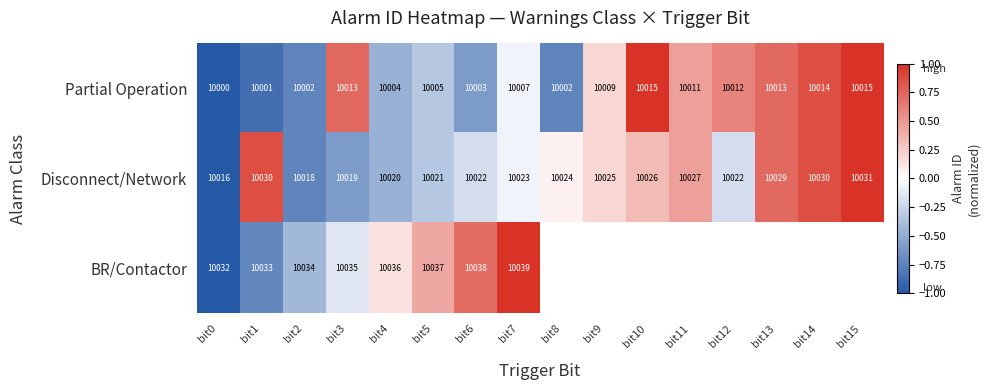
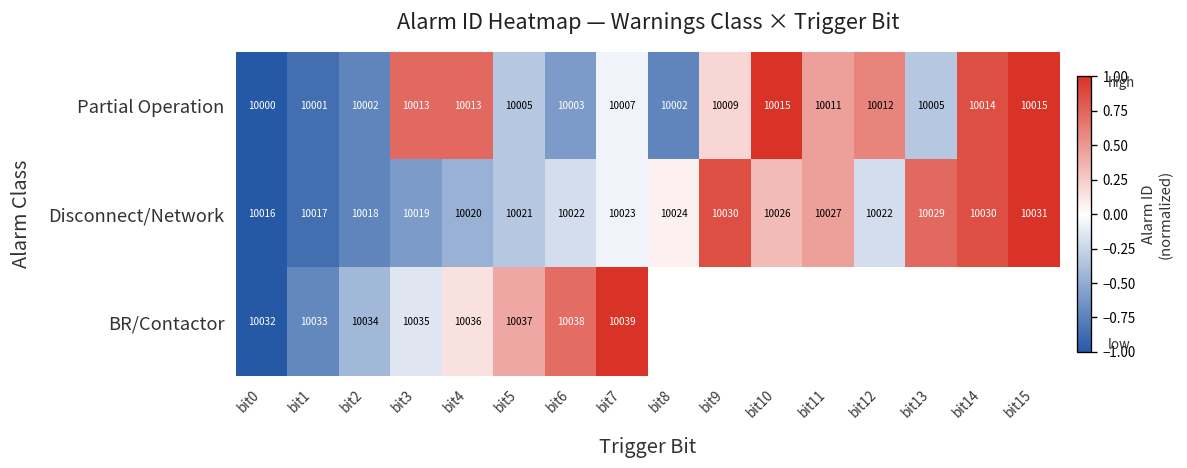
  {
    "Partial Operation": {
      "bit0": 10000,
      "bit1": 10001,
      "bit2": 10002,
      "bit3": 10013,
-     "bit4": 10004,
+     "bit4": 10013,
      "bit5": 10005,
      "bit6": 10003,
      "bit7": 10007,
      "bit8": 10002,
      "bit9": 10009,
      "bit10": 10015,
      "bit11": 10011,
      "bit12": 10012,
-     "bit13": 10013,
+     "bit13": 10005,
      "bit14": 10014,
      "bit15": 10015
    },
    "Disconnect/Network": {
      "bit0": 10016,
-     "bit1": 10030,
+     "bit1": 10017,
      "bit2": 10018,
      "bit3": 10019,
      "bit4": 10020,
      "bit5": 10021,
      "bit6": 10022,
      "bit7": 10023,
      "bit8": 10024,
-     "bit9": 10025,
+     "bit9": 10030,
      "bit10": 10026,
      "bit11": 10027,
      "bit12": 10022,
      "bit13": 10029,
      "bit14": 10030,
      "bit15": 10031
    },
    "BR/Contactor": {
      "bit0": 10032,
      "bit1": 10033,
      "bit2": 10034,
      "bit3": 10035,
      "bit4": 10036,
      "bit5": 10037,
      "bit6": 10038,
      "bit7": 10039
    }
  }
